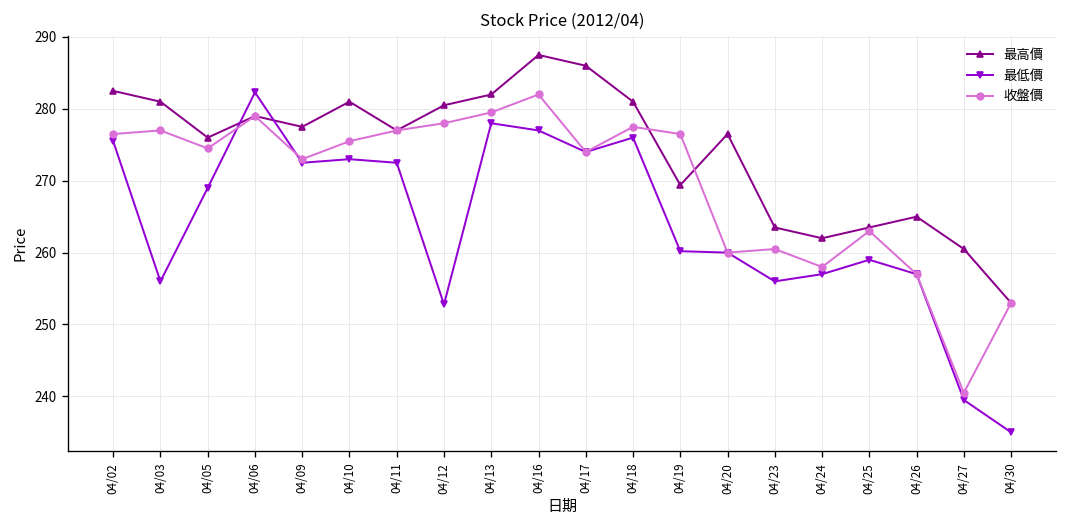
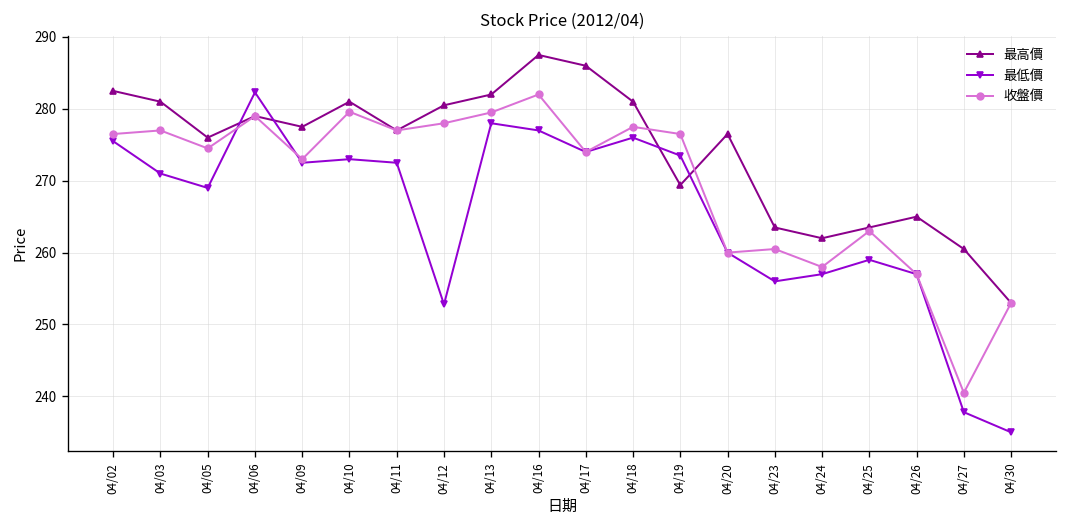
  {
    "最高價": {
      "04/02": 283,
      "04/03": 281,
      "04/05": 276,
      "04/09": 278,
      "04/10": 281,
      "04/12": 281,
      "04/13": 282,
      "04/16": 288,
      "04/17": 286,
      "04/18": 281,
      "04/19": 269,
      "04/20": 277,
      "04/23": 264,
      "04/24": 262,
      "04/25": 264,
      "04/26": 265,
      "04/27": 261
    },
    "最低價": {
      "04/02": 276,
-     "04/03": 256,
+     "04/03": 271,
      "04/05": 269,
      "04/06": 282,
      "04/09": 273,
      "04/10": 273,
      "04/11": 273,
      "04/12": 253,
      "04/13": 278,
      "04/16": 277,
      "04/18": 276,
-     "04/19": 260,
+     "04/19": 274,
      "04/23": 256,
      "04/24": 257,
      "04/25": 259,
-     "04/27": 240,
+     "04/27": 238,
      "04/30": 235
    },
    "收盤價": {
      "04/02": 277,
      "04/03": 277,
      "04/05": 275,
      "04/09": 273,
-     "04/10": 276,
+     "04/10": 280,
      "04/12": 278,
      "04/13": 280,
      "04/16": 282,
      "04/18": 278,
      "04/19": 277,
      "04/23": 261,
      "04/24": 258,
      "04/25": 263,
      "04/27": 241
    }
  }
